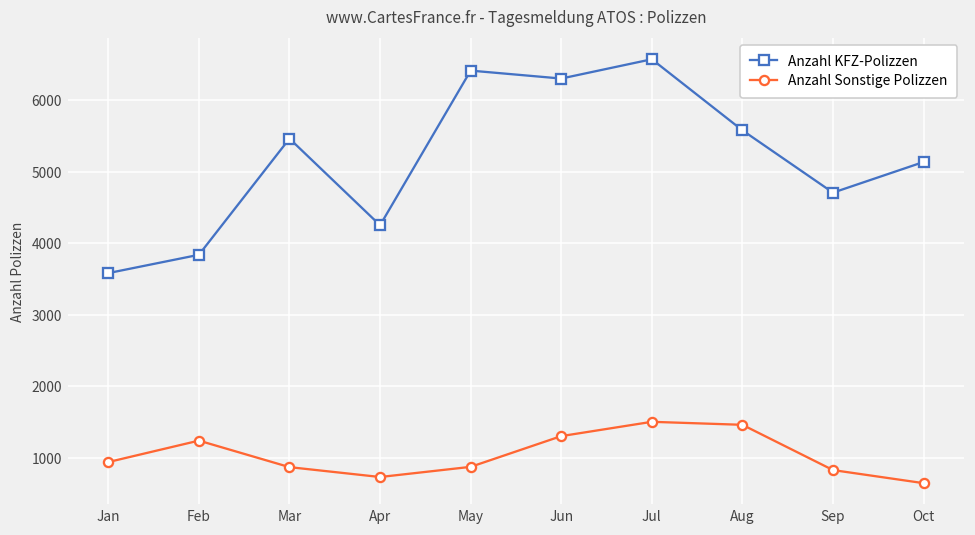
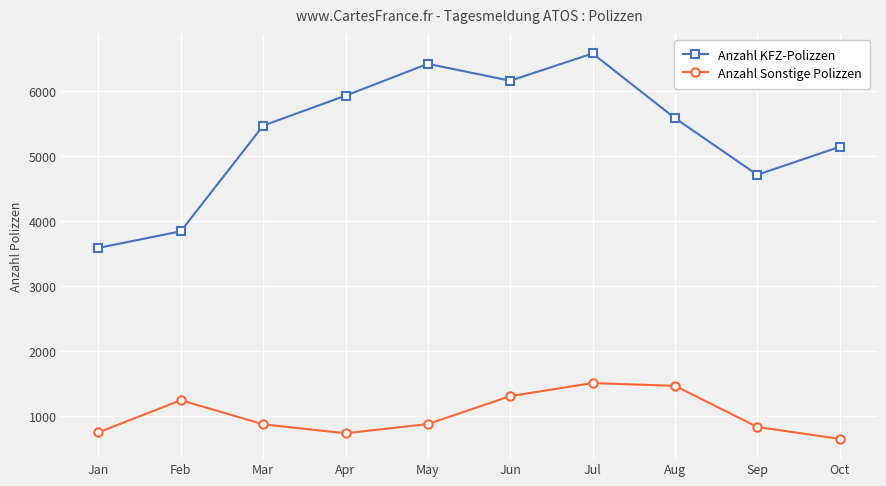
  {
    "Anzahl KFZ-Polizzen": {
      "Jan": 3600,
      "Feb": 3800,
      "Mar": 5500,
-     "Apr": 4300,
+     "Apr": 5900,
      "May": 6400,
-     "Jun": 6300,
+     "Jun": 6200,
      "Jul": 6600,
      "Aug": 5600,
      "Sep": 4700,
      "Oct": 5100
    },
    "Anzahl Sonstige Polizzen": {
-     "Jan": 900,
+     "Jan": 700,
      "Feb": 1200,
      "Mar": 900,
      "Apr": 700,
      "May": 900,
      "Jun": 1300,
      "Jul": 1500,
      "Aug": 1500,
      "Sep": 800,
      "Oct": 600
    }
  }
